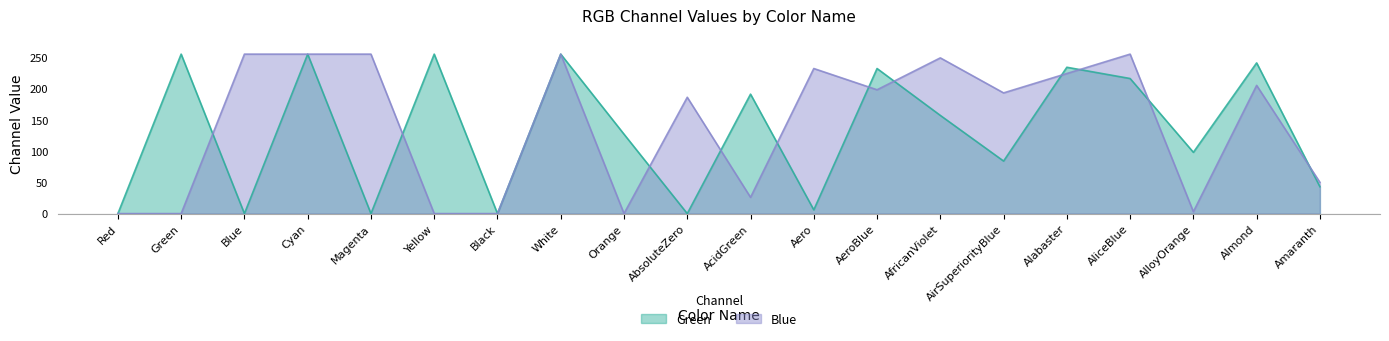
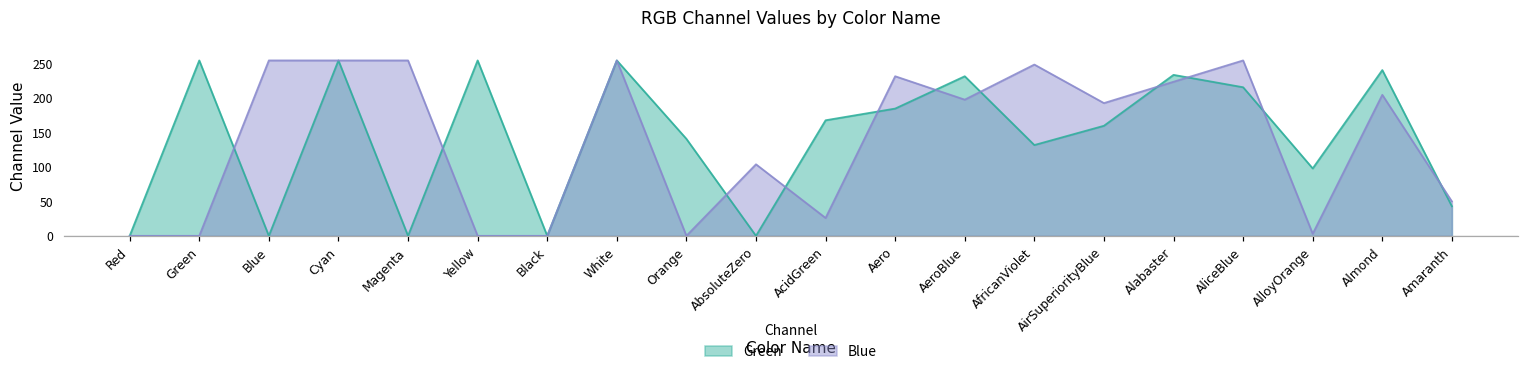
  {
    "Green": {
      "Green": 260,
      "Blue": 0,
      "Magenta": 0,
      "Yellow": 260,
-     "Orange": 130,
+     "Orange": 140,
      "AbsoluteZero": 0,
-     "AcidGreen": 190,
-     "Aero": 10,
+     "AcidGreen": 170,
+     "Aero": 190,
      "AeroBlue": 230,
-     "AfricanViolet": 160,
-     "AirSuperiorityBlue": 80,
+     "AfricanViolet": 130,
+     "AirSuperiorityBlue": 160,
      "Alabaster": 230,
      "AliceBlue": 220,
      "AlloyOrange": 100,
      "Almond": 240,
      "Amaranth": 40
    },
    "Blue": {
      "Green": 0,
      "Blue": 260,
      "Magenta": 260,
      "Yellow": 0,
      "Orange": 0,
-     "AbsoluteZero": 190,
+     "AbsoluteZero": 100,
      "AcidGreen": 30,
      "Aero": 230,
      "AeroBlue": 200,
      "AfricanViolet": 250,
      "AirSuperiorityBlue": 190,
      "Alabaster": 220,
      "AliceBlue": 260,
      "AlloyOrange": 0,
      "Almond": 210,
      "Amaranth": 50
    }
  }
